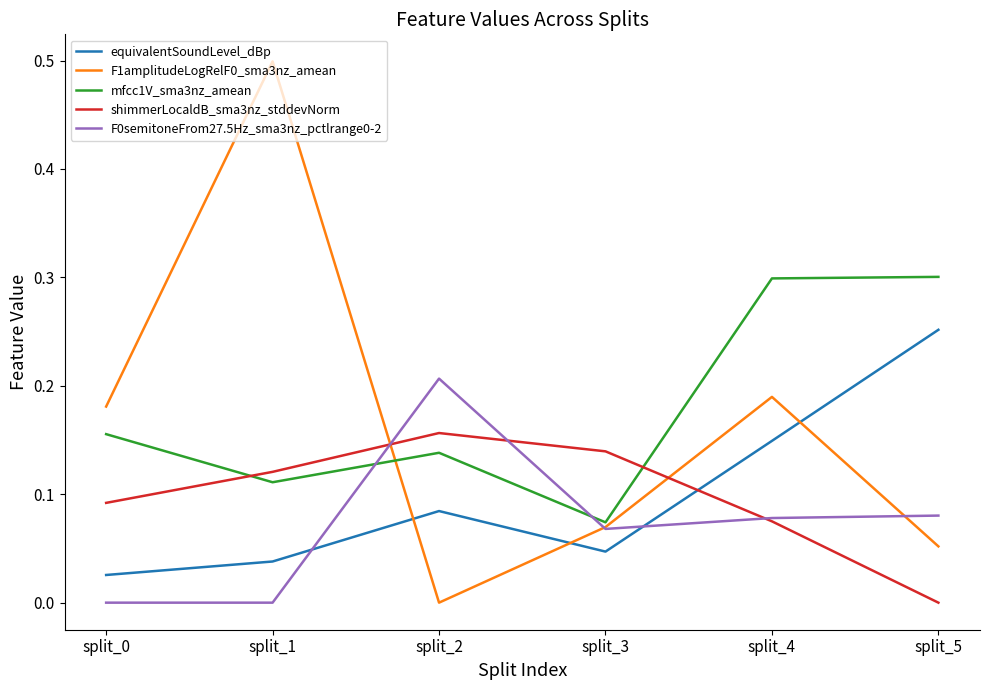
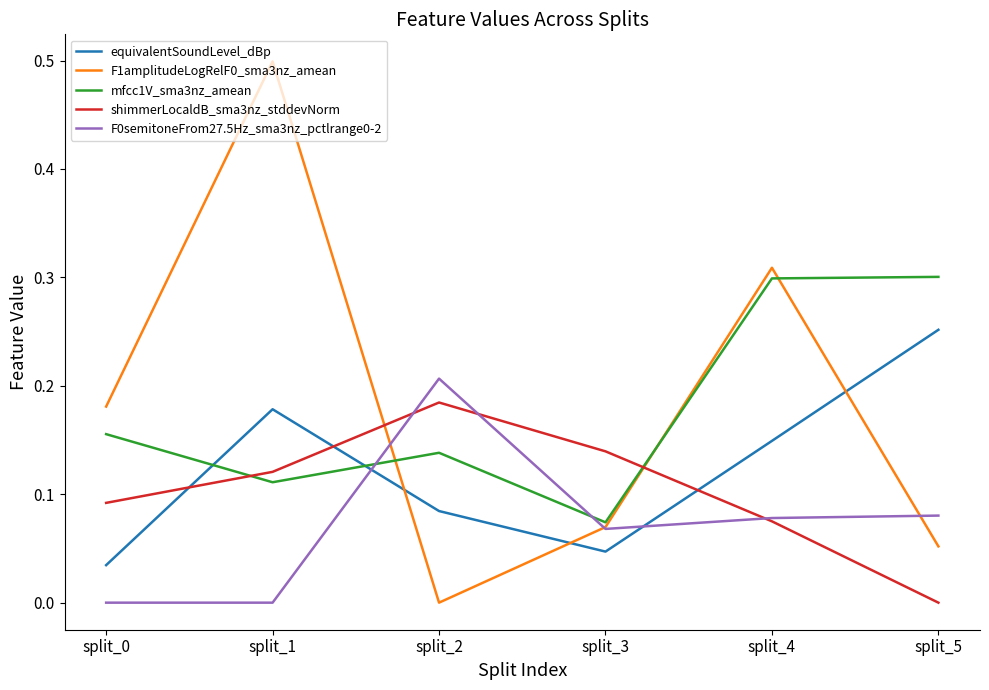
  {
    "equivalentSoundLevel_dBp": {
-     "split_0": 0.026,
-     "split_1": 0.038,
+     "split_0": 0.035,
+     "split_1": 0.178,
      "split_2": 0.084,
      "split_3": 0.047,
      "split_4": 0.149,
      "split_5": 0.252
    },
    "F1amplitudeLogRelF0_sma3nz_amean": {
      "split_0": 0.181,
      "split_2": 0.000,
-     "split_4": 0.190,
+     "split_4": 0.309,
      "split_5": 0.052
    },
    "mfcc1V_sma3nz_amean": {
      "split_0": 0.155,
      "split_1": 0.111,
      "split_2": 0.138,
      "split_3": 0.074,
      "split_4": 0.299,
      "split_5": 0.300
    },
    "shimmerLocaldB_sma3nz_stddevNorm": {
      "split_0": 0.092,
      "split_1": 0.121,
-     "split_2": 0.156,
+     "split_2": 0.185,
      "split_3": 0.140,
      "split_4": 0.075,
      "split_5": 0.000
    },
    "F0semitoneFrom27.5Hz_sma3nz_pctlrange0-2": {
      "split_0": 0.000,
      "split_1": 0.000,
      "split_2": 0.207,
      "split_4": 0.078,
      "split_5": 0.080
    }
  }
